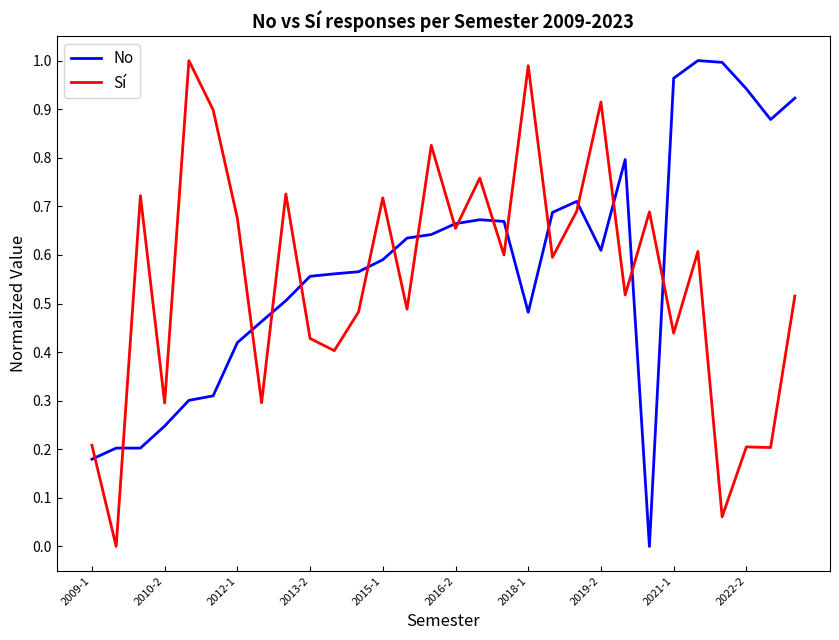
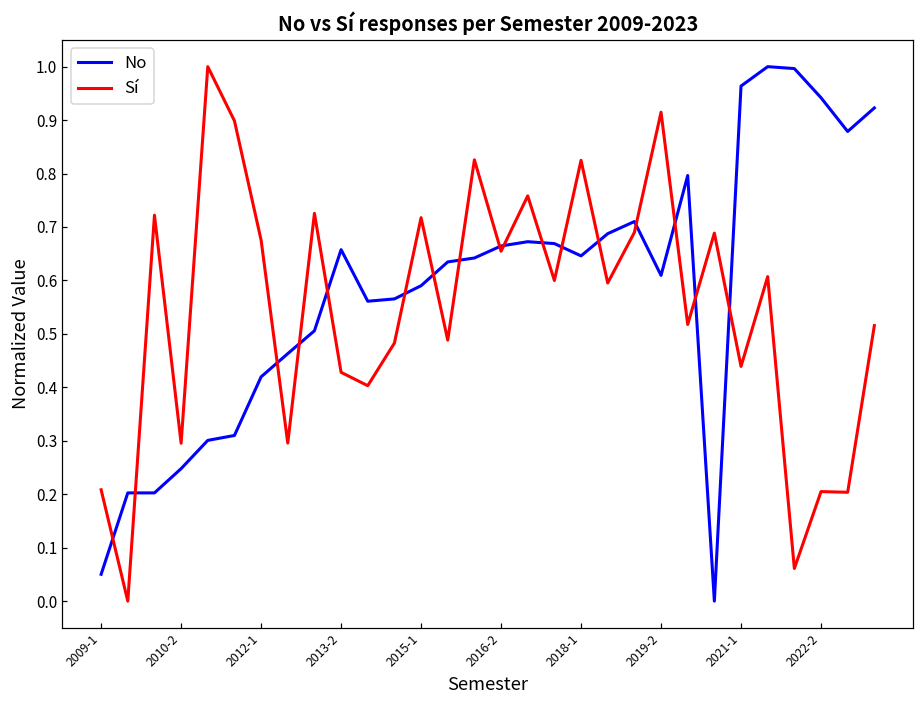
  {
    "No": {
-     "2009-1": 0.18,
+     "2009-1": 0.05,
      "2010-2": 0.25,
      "2012-1": 0.42,
-     "2013-2": 0.56,
+     "2013-2": 0.66,
      "2015-1": 0.59,
      "2016-2": 0.66,
-     "2018-1": 0.48,
+     "2018-1": 0.65,
      "2019-2": 0.61,
      "2021-1": 0.96,
      "2022-2": 0.94
    },
    "Sí": {
      "2009-1": 0.21,
      "2010-2": 0.30,
      "2012-1": 0.68,
      "2013-2": 0.43,
      "2015-1": 0.72,
      "2016-2": 0.65,
-     "2018-1": 0.99,
+     "2018-1": 0.82,
      "2019-2": 0.91,
      "2021-1": 0.44,
      "2022-2": 0.20
    }
  }
